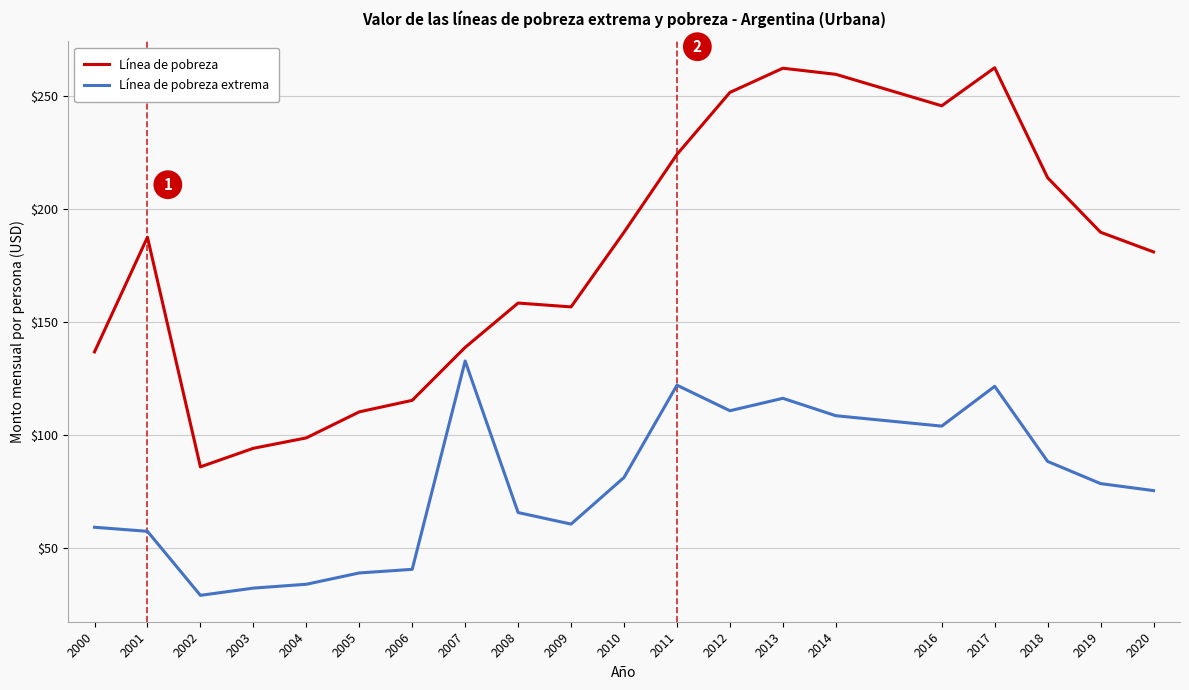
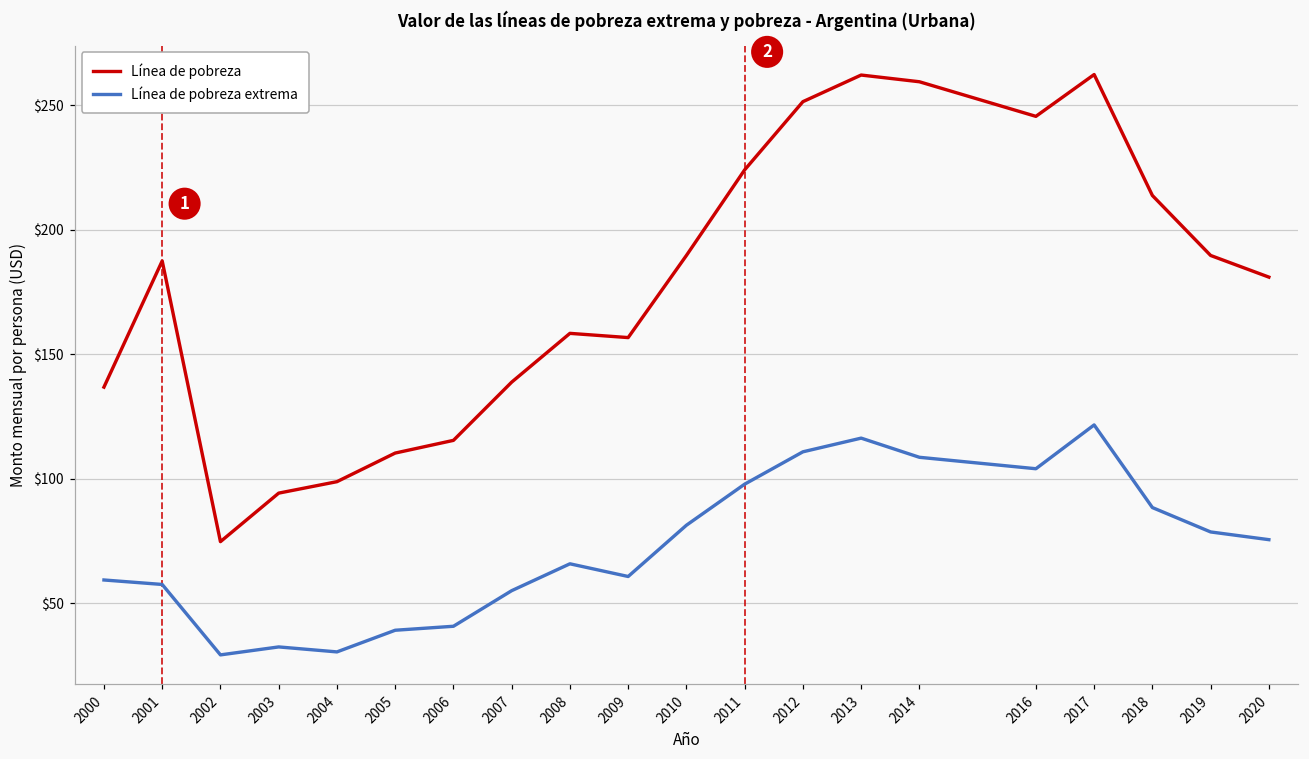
  {
    "Línea de pobreza": {
      "2000": "$137",
      "2001": "$188",
-     "2002": "$86",
+     "2002": "$75",
      "2003": "$94",
      "2004": "$99",
      "2005": "$110",
      "2006": "$115",
      "2007": "$139",
      "2008": "$158",
      "2009": "$157",
      "2010": "$190",
      "2011": "$224",
      "2012": "$252",
      "2013": "$262",
      "2014": "$260",
      "2016": "$246",
      "2017": "$262",
      "2018": "$214",
      "2019": "$190",
      "2020": "$181"
    },
    "Línea de pobreza extrema": {
      "2000": "$59",
      "2001": "$58",
      "2002": "$29",
      "2003": "$32",
-     "2004": "$34",
+     "2004": "$30",
      "2005": "$39",
      "2006": "$41",
-     "2007": "$133",
+     "2007": "$55",
      "2008": "$66",
      "2009": "$61",
      "2010": "$81",
-     "2011": "$122",
+     "2011": "$98",
      "2012": "$111",
      "2013": "$116",
      "2014": "$109",
      "2016": "$104",
      "2017": "$122",
      "2018": "$88",
      "2019": "$79",
      "2020": "$76"
    }
  }
